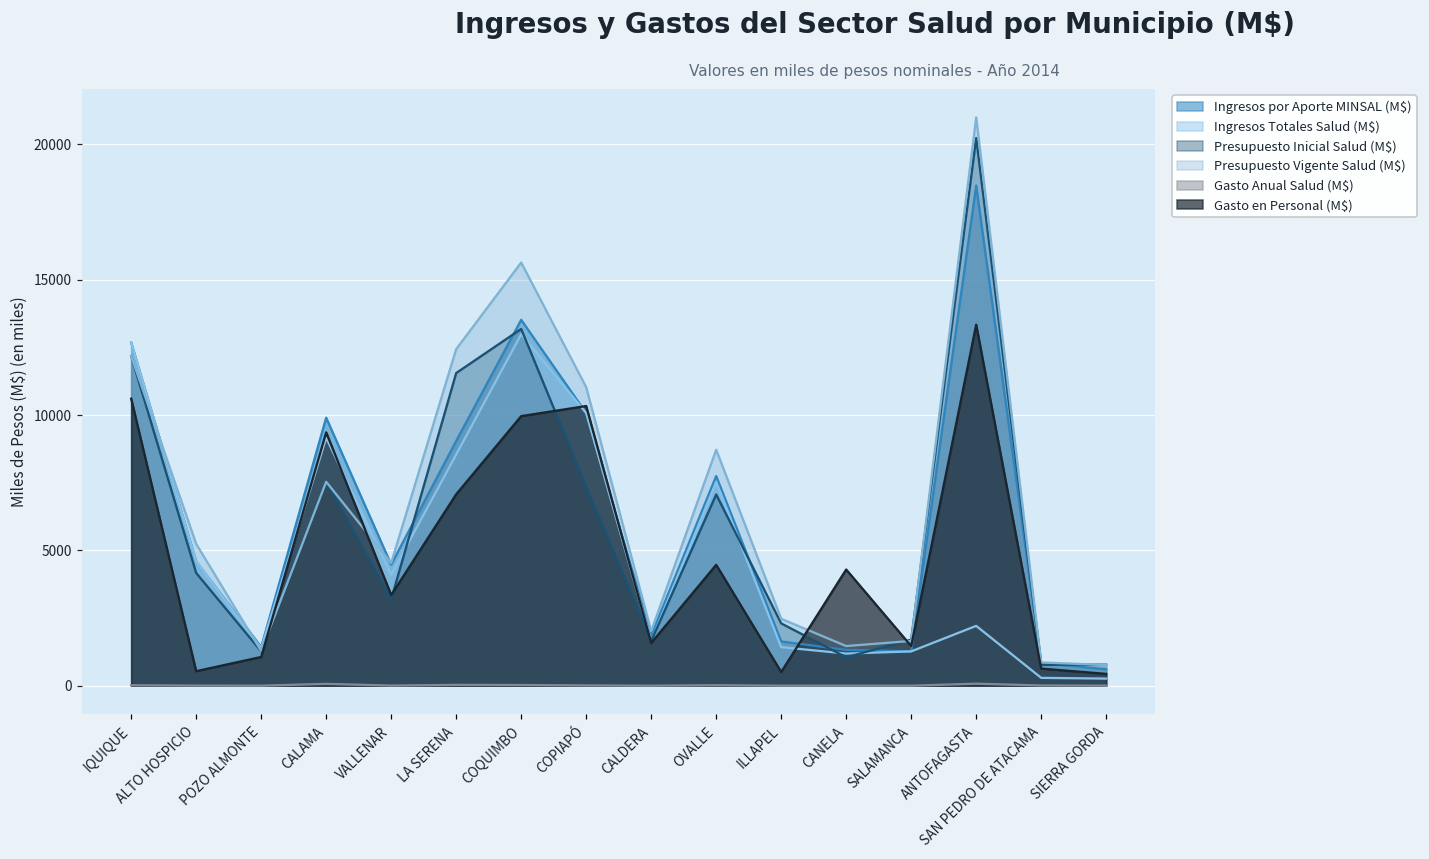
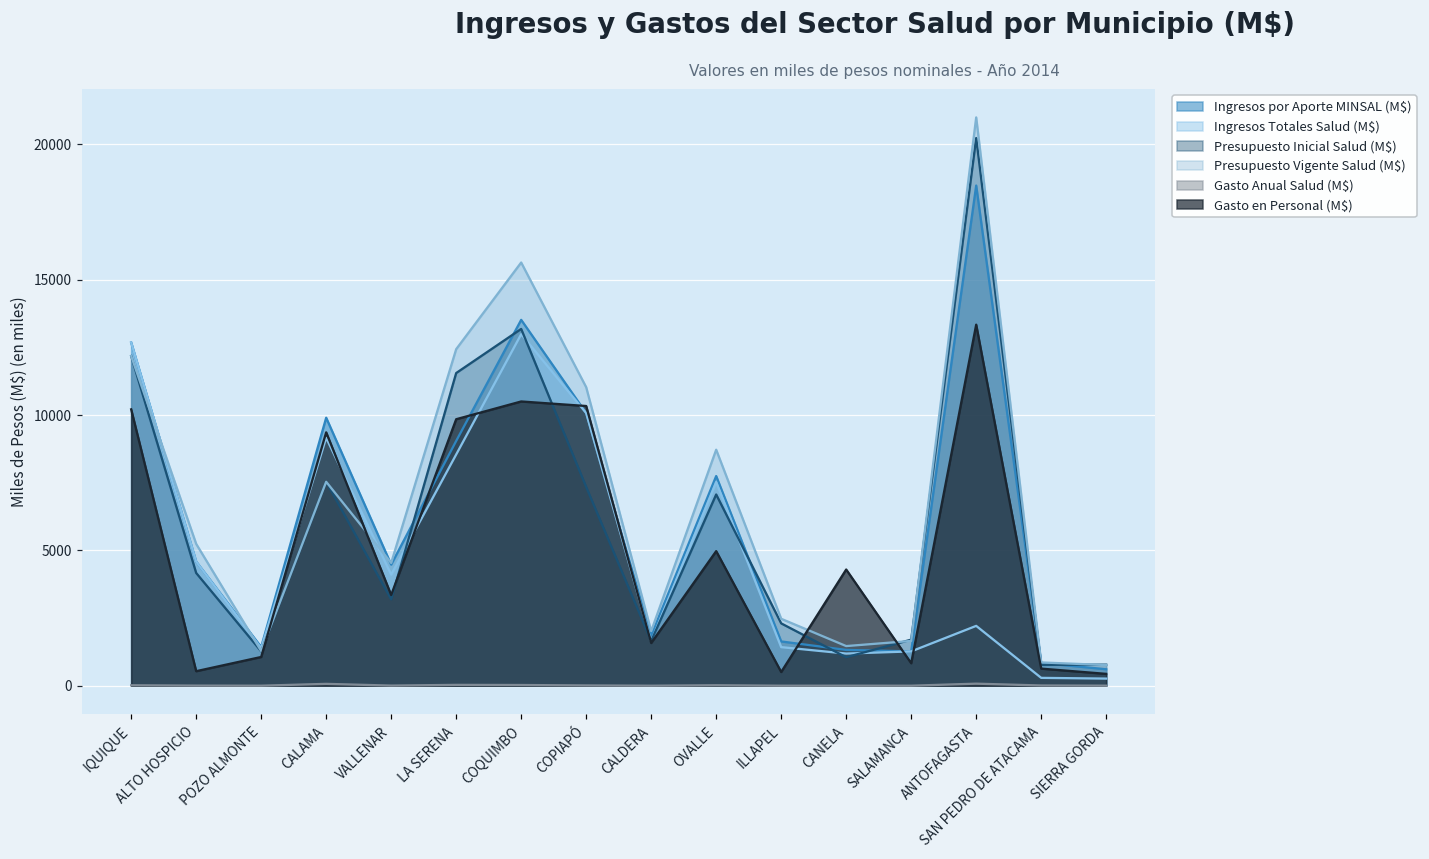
  {
    "Gasto en Personal (M$)": {
-     "IQUIQUE": 10600,
+     "IQUIQUE": 10200,
      "ALTO HOSPICIO": 500,
      "POZO ALMONTE": 1100,
      "CALAMA": 9400,
      "VALLENAR": 3300,
-     "LA SERENA": 7100,
-     "COQUIMBO": 10000,
+     "LA SERENA": 9800,
+     "COQUIMBO": 10500,
      "COPIAPÓ": 10300,
-     "OVALLE": 4500,
+     "OVALLE": 5000,
      "ILLAPEL": 500,
      "CANELA": 4300,
-     "SALAMANCA": 1500,
+     "SALAMANCA": 800,
      "ANTOFAGASTA": 13300,
      "SAN PEDRO DE ATACAMA": 600,
      "SIERRA GORDA": 400
    }
  }
